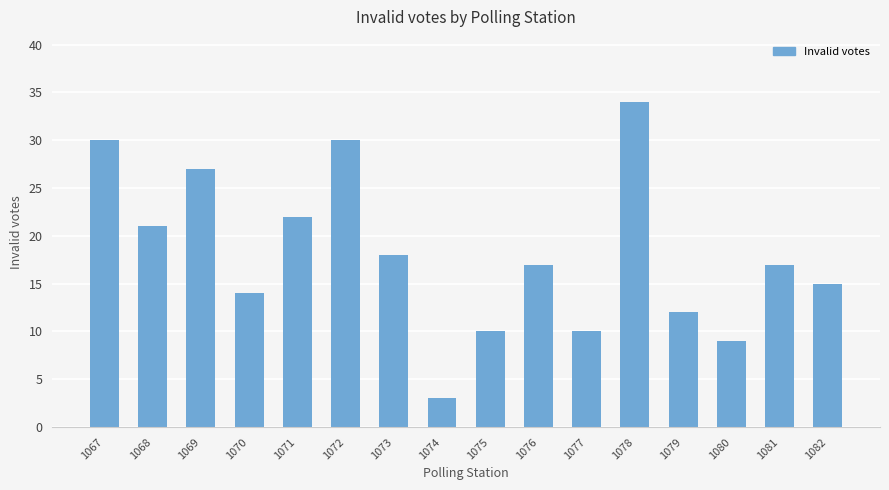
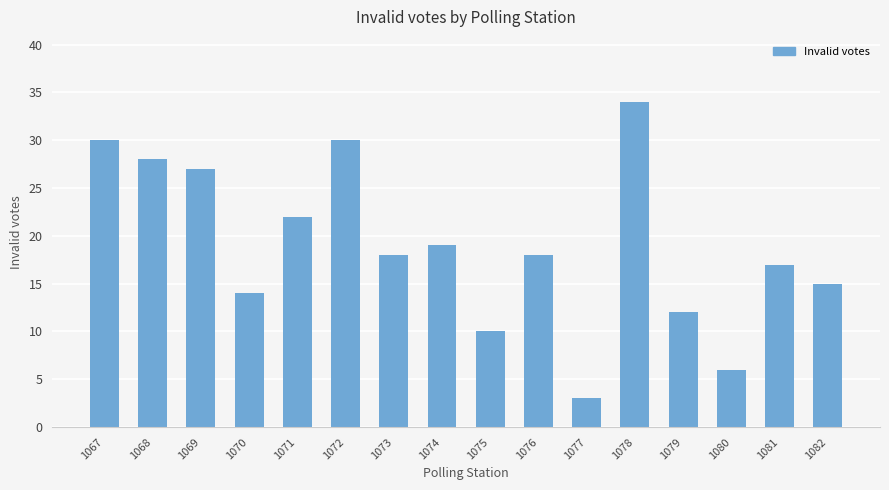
  {
    "1067": 30,
-   "1068": 21,
+   "1068": 28,
    "1069": 27,
    "1070": 14,
    "1071": 22,
    "1072": 30,
    "1073": 18,
-   "1074": 3,
+   "1074": 19,
    "1075": 10,
-   "1076": 17,
-   "1077": 10,
+   "1076": 18,
+   "1077": 3,
    "1078": 34,
    "1079": 12,
-   "1080": 9,
+   "1080": 6,
    "1081": 17,
    "1082": 15
  }
